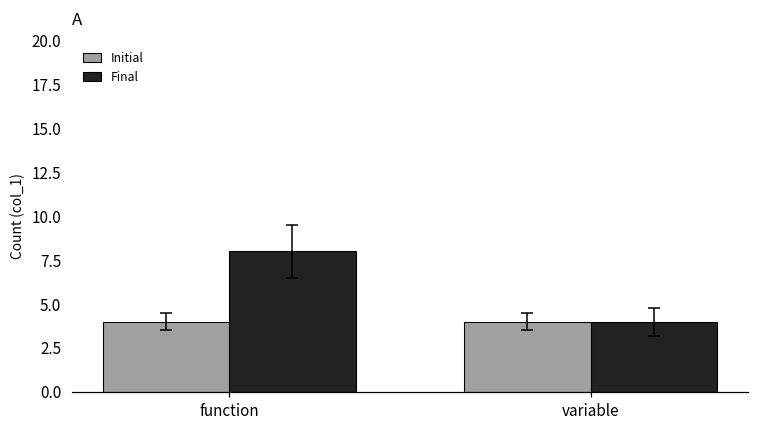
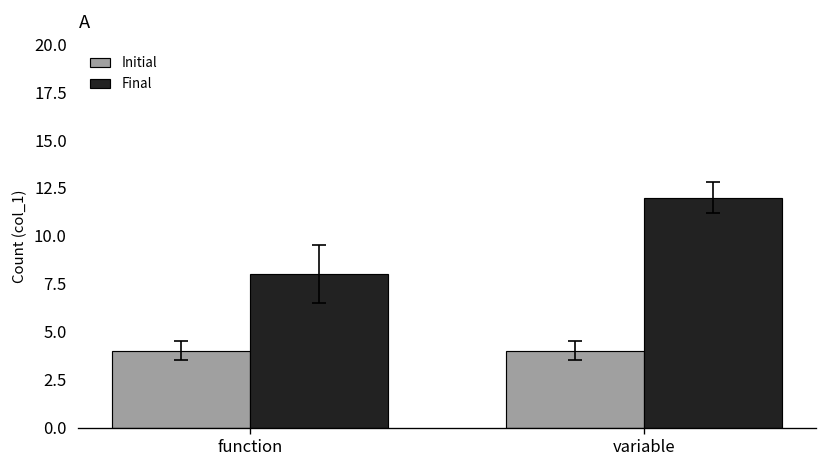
  {
    "Initial": {
      "function": 4,
      "variable": 4
    },
    "Final": {
      "function": 8,
-     "variable": 4
+     "variable": 12
    }
  }
